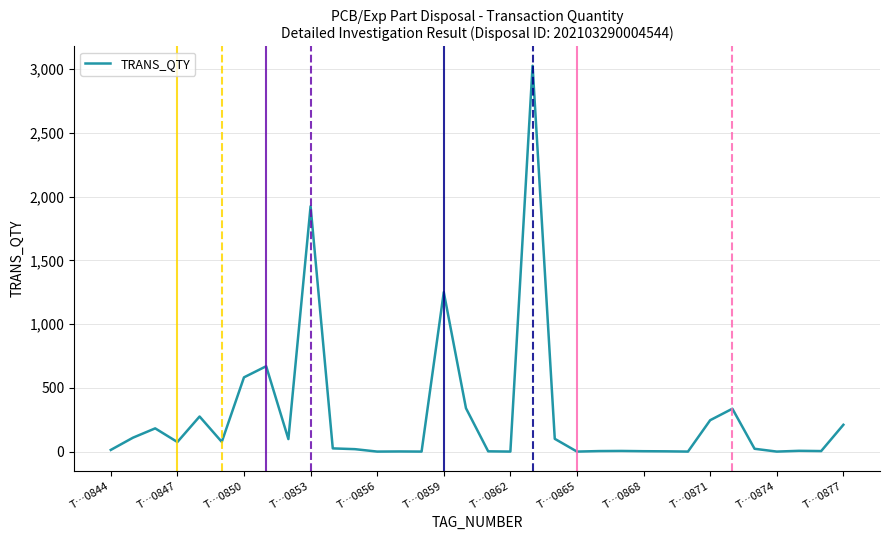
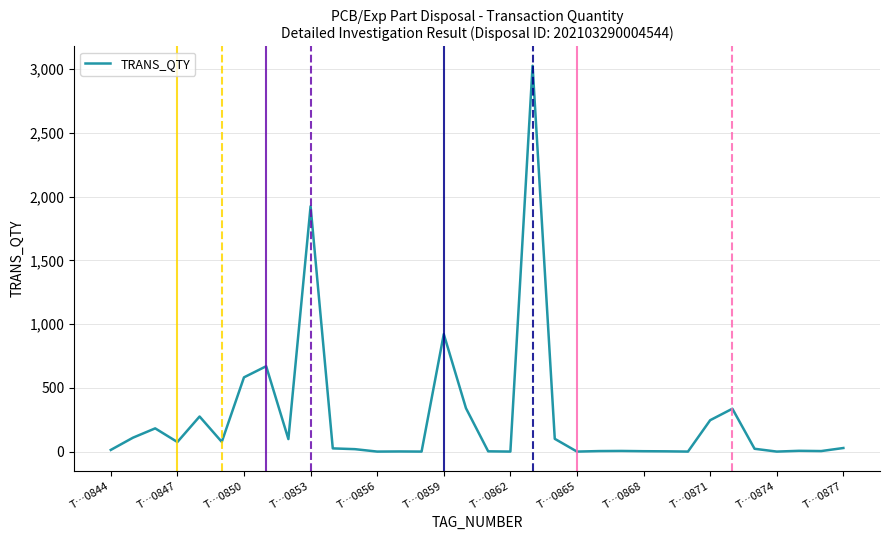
  {
    "T…0844": "10",
    "T…0847": "80",
    "T…0850": "580",
    "T…0853": "1,920",
    "T…0856": "0",
-   "T…0859": "1,250",
+   "T…0859": "920",
    "T…0862": "0",
    "T…0865": "0",
    "T…0868": "0",
    "T…0871": "250",
    "T…0874": "0",
-   "T…0877": "210"
+   "T…0877": "30"
  }
